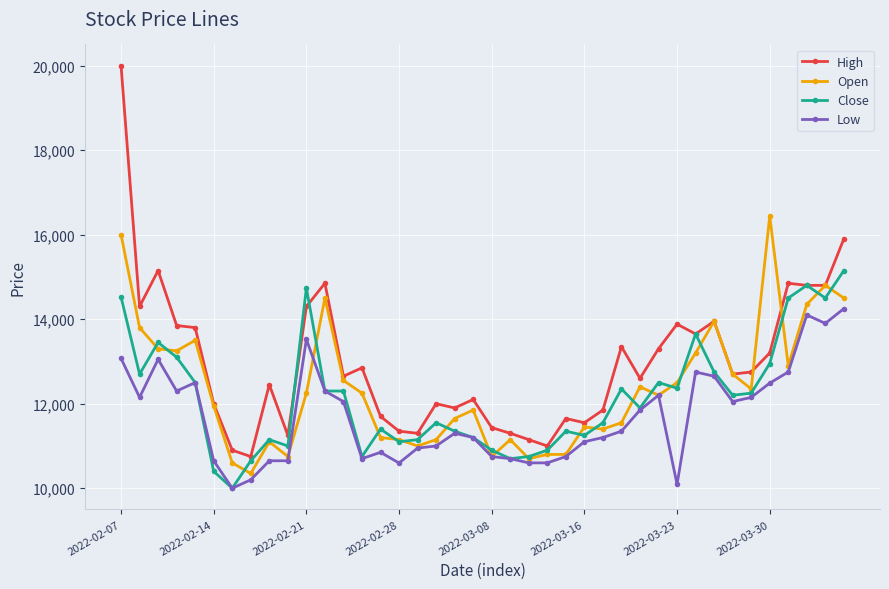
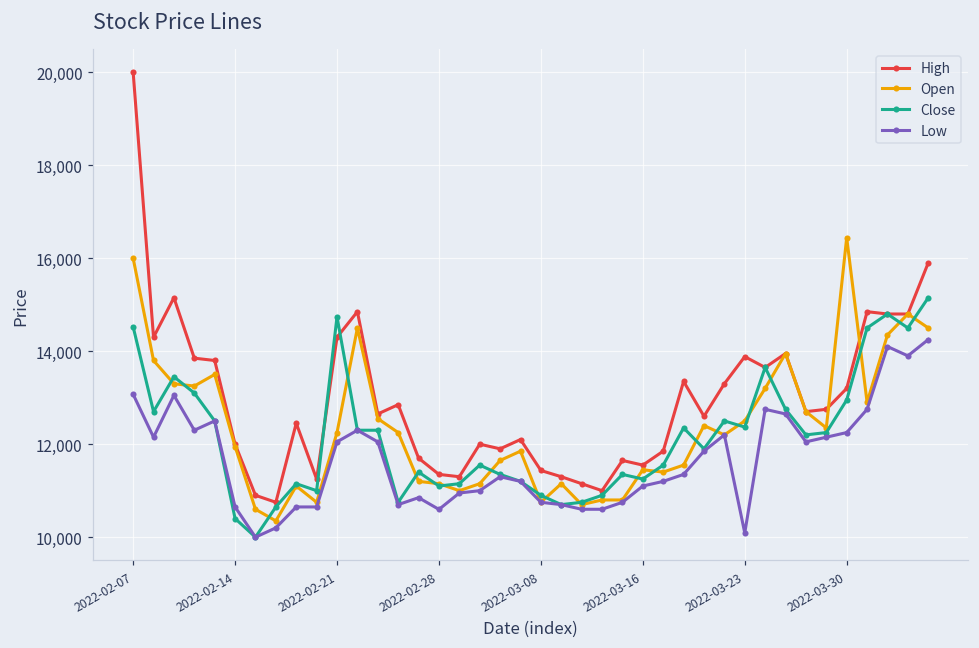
  {
    "High": {
      "2022-02-07": "20,000",
      "2022-02-21": "14,300",
      "2022-02-28": "11,400",
      "2022-03-08": "11,400",
      "2022-03-16": "11,600",
      "2022-03-23": "13,900",
      "2022-03-30": "13,200"
    },
    "Open": {
      "2022-02-07": "16,000",
      "2022-02-21": "12,300",
      "2022-03-16": "11,500",
      "2022-03-23": "12,500",
      "2022-03-30": "16,400"
    },
    "Close": {
      "2022-02-07": "14,500",
      "2022-02-14": "10,400",
      "2022-02-21": "14,700",
      "2022-03-08": "10,900",
      "2022-03-16": "11,300",
      "2022-03-23": "12,400",
      "2022-03-30": "13,000"
    },
    "Low": {
      "2022-02-07": "13,100",
      "2022-02-14": "10,700",
-     "2022-02-21": "13,500",
+     "2022-02-21": "12,100",
      "2022-02-28": "10,600",
      "2022-03-16": "11,100",
      "2022-03-23": "10,100",
-     "2022-03-30": "12,500"
+     "2022-03-30": "12,300"
    }
  }
